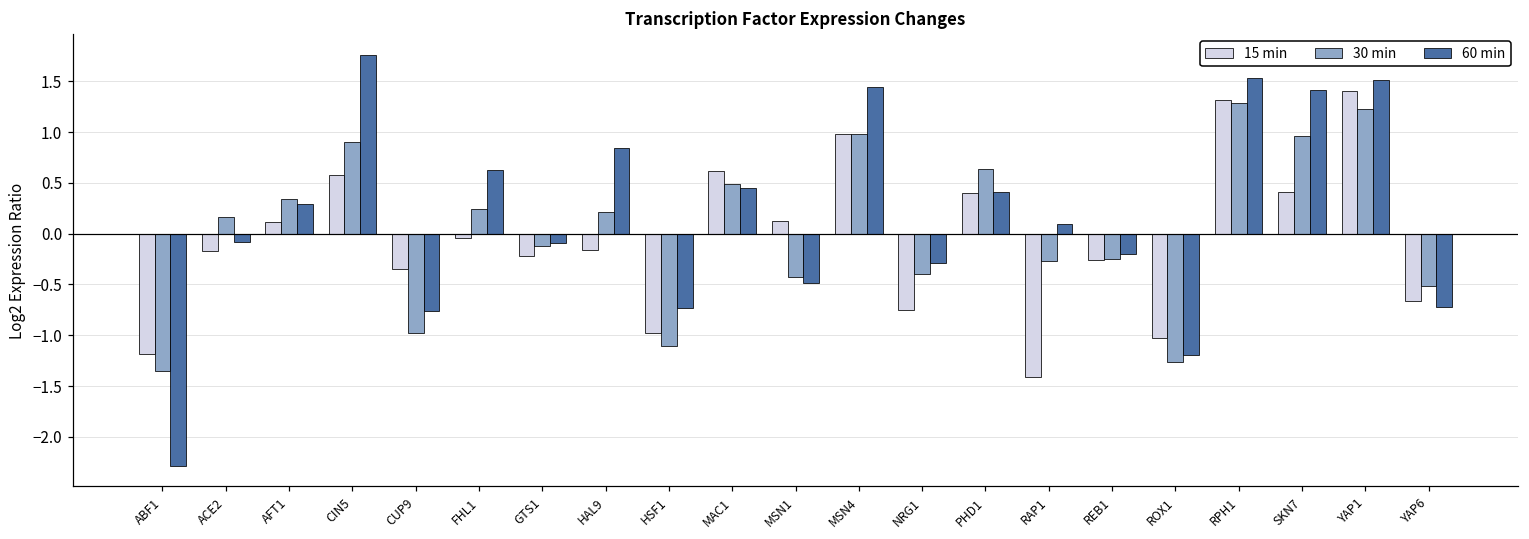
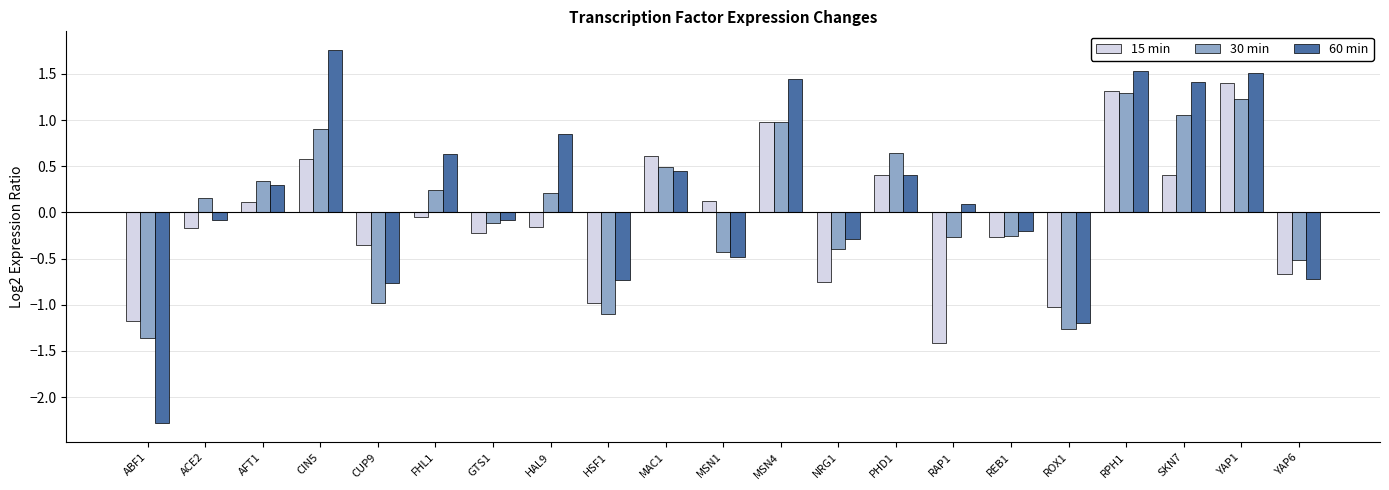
  {
    "15 min": {
      "ABF1": -1.2,
      "ACE2": -0.2,
      "AFT1": 0.1,
      "CIN5": 0.6,
      "CUP9": -0.3,
      "FHL1": 0.0,
      "GTS1": -0.2,
      "HAL9": -0.2,
      "HSF1": -1.0,
      "MAC1": 0.6,
      "MSN1": 0.1,
      "MSN4": 1.0,
      "NRG1": -0.8,
      "PHD1": 0.4,
      "RAP1": -1.4,
      "REB1": -0.3,
      "ROX1": -1.0,
      "RPH1": 1.3,
      "SKN7": 0.4,
      "YAP1": 1.4,
      "YAP6": -0.7
    },
    "30 min": {
      "ABF1": -1.4,
      "ACE2": 0.2,
      "AFT1": 0.3,
      "CIN5": 0.9,
      "CUP9": -1.0,
      "FHL1": 0.2,
      "GTS1": -0.1,
      "HAL9": 0.2,
      "HSF1": -1.1,
      "MAC1": 0.5,
      "MSN1": -0.4,
      "MSN4": 1.0,
      "NRG1": -0.4,
      "PHD1": 0.6,
      "RAP1": -0.3,
      "REB1": -0.3,
      "ROX1": -1.3,
      "RPH1": 1.3,
-     "SKN7": 1.0,
+     "SKN7": 1.1,
      "YAP1": 1.2,
      "YAP6": -0.5
    },
    "60 min": {
      "ABF1": -2.3,
      "ACE2": -0.1,
      "AFT1": 0.3,
      "CIN5": 1.8,
      "CUP9": -0.8,
      "FHL1": 0.6,
      "GTS1": -0.1,
      "HAL9": 0.8,
      "HSF1": -0.7,
      "MAC1": 0.5,
      "MSN1": -0.5,
      "MSN4": 1.4,
      "NRG1": -0.3,
      "PHD1": 0.4,
      "RAP1": 0.1,
      "REB1": -0.2,
      "ROX1": -1.2,
      "RPH1": 1.5,
      "SKN7": 1.4,
      "YAP1": 1.5,
      "YAP6": -0.7
    }
  }
